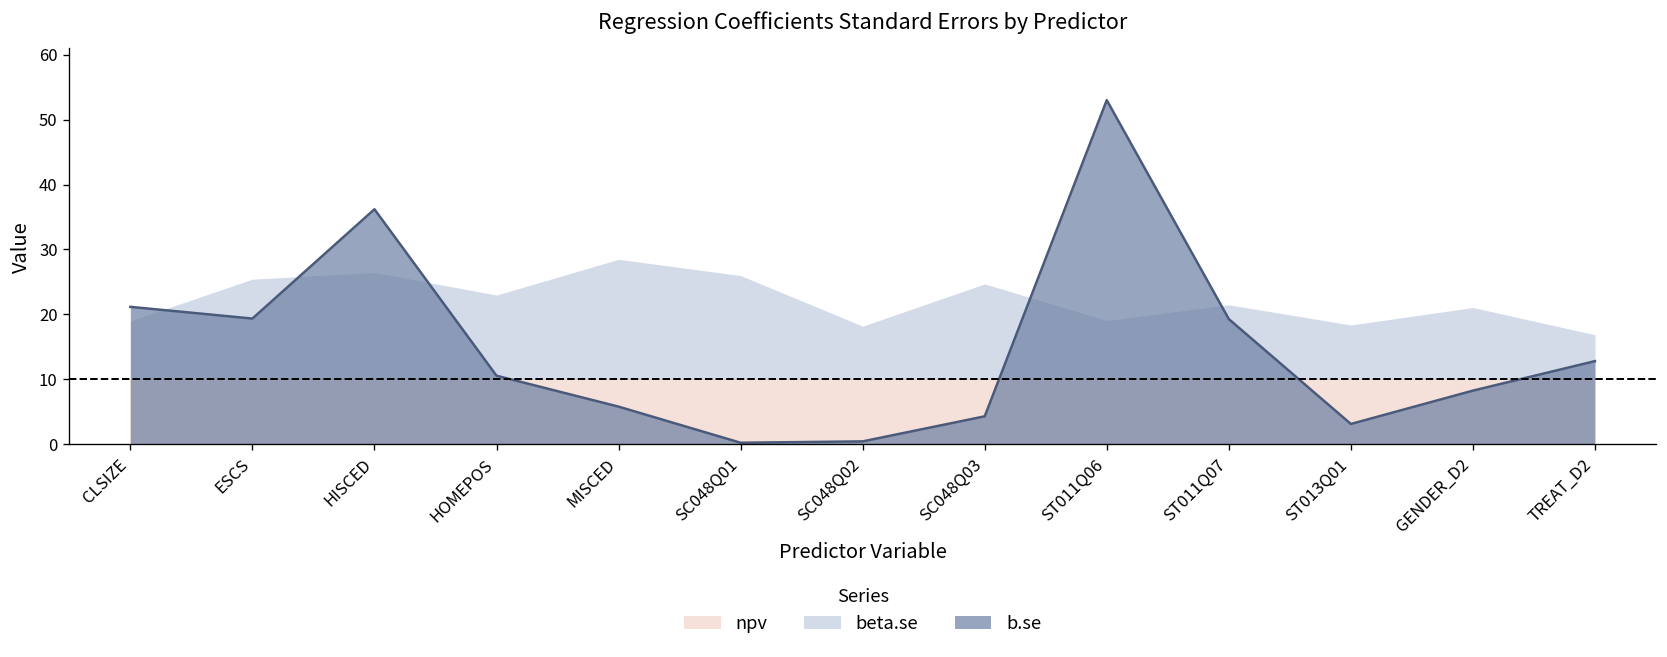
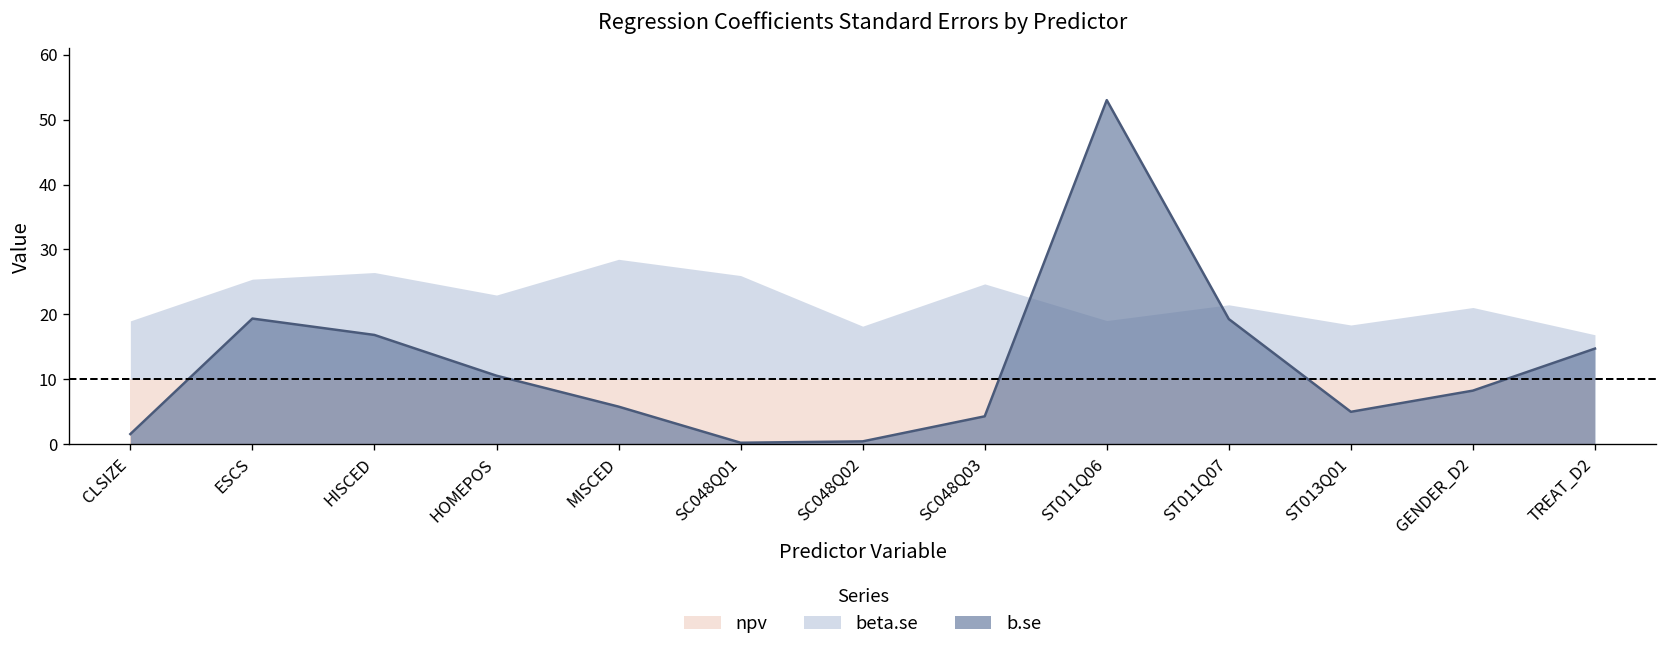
  {
    "b.se": {
-     "CLSIZE": 21,
+     "CLSIZE": 2,
      "ESCS": 19,
-     "HISCED": 36,
+     "HISCED": 17,
      "HOMEPOS": 11,
      "MISCED": 6,
      "SC048Q01": 0,
      "SC048Q02": 0,
      "SC048Q03": 4,
      "ST011Q06": 53,
      "ST011Q07": 19,
-     "ST013Q01": 3,
+     "ST013Q01": 5,
      "GENDER_D2": 8,
-     "TREAT_D2": 13
+     "TREAT_D2": 15
    }
  }
